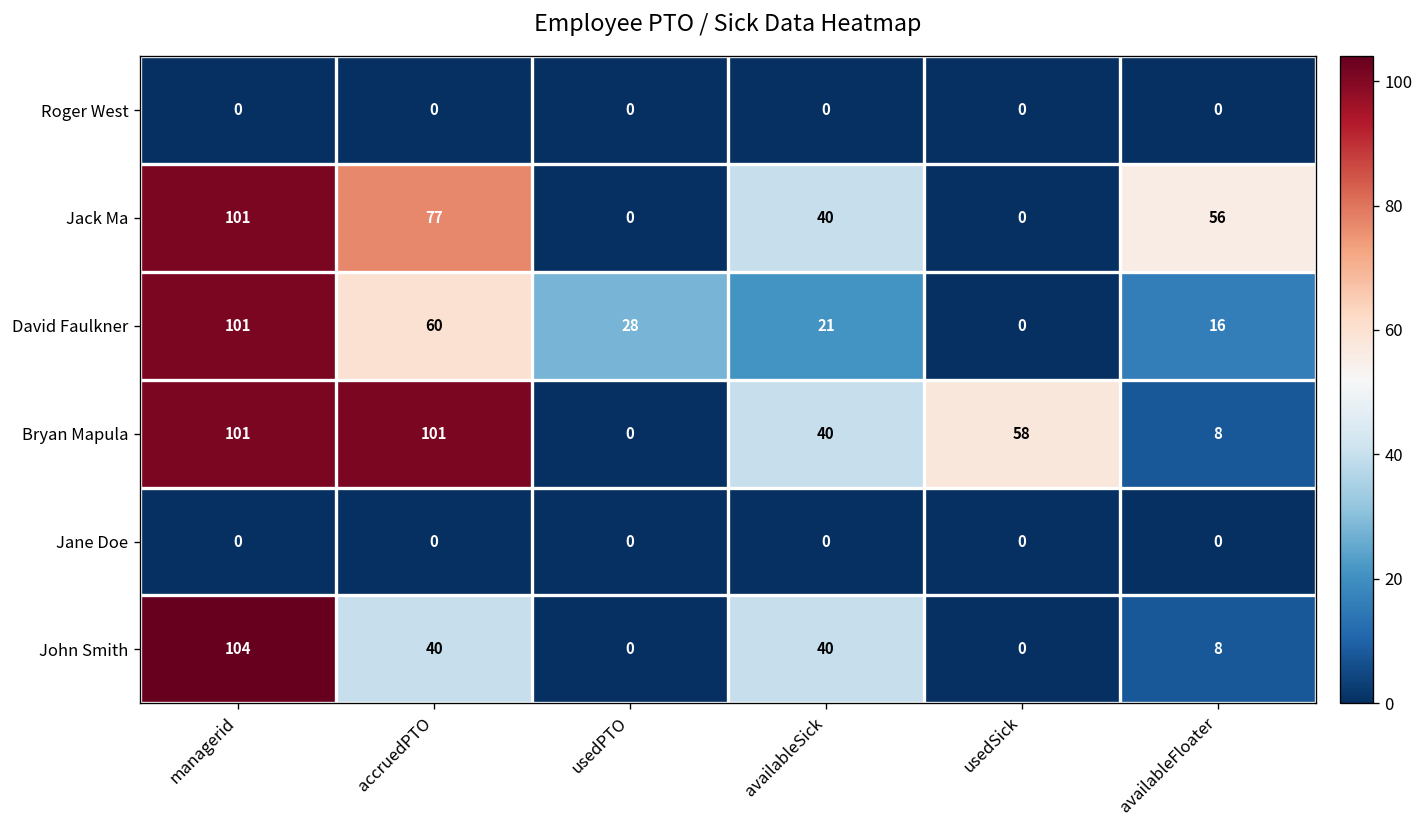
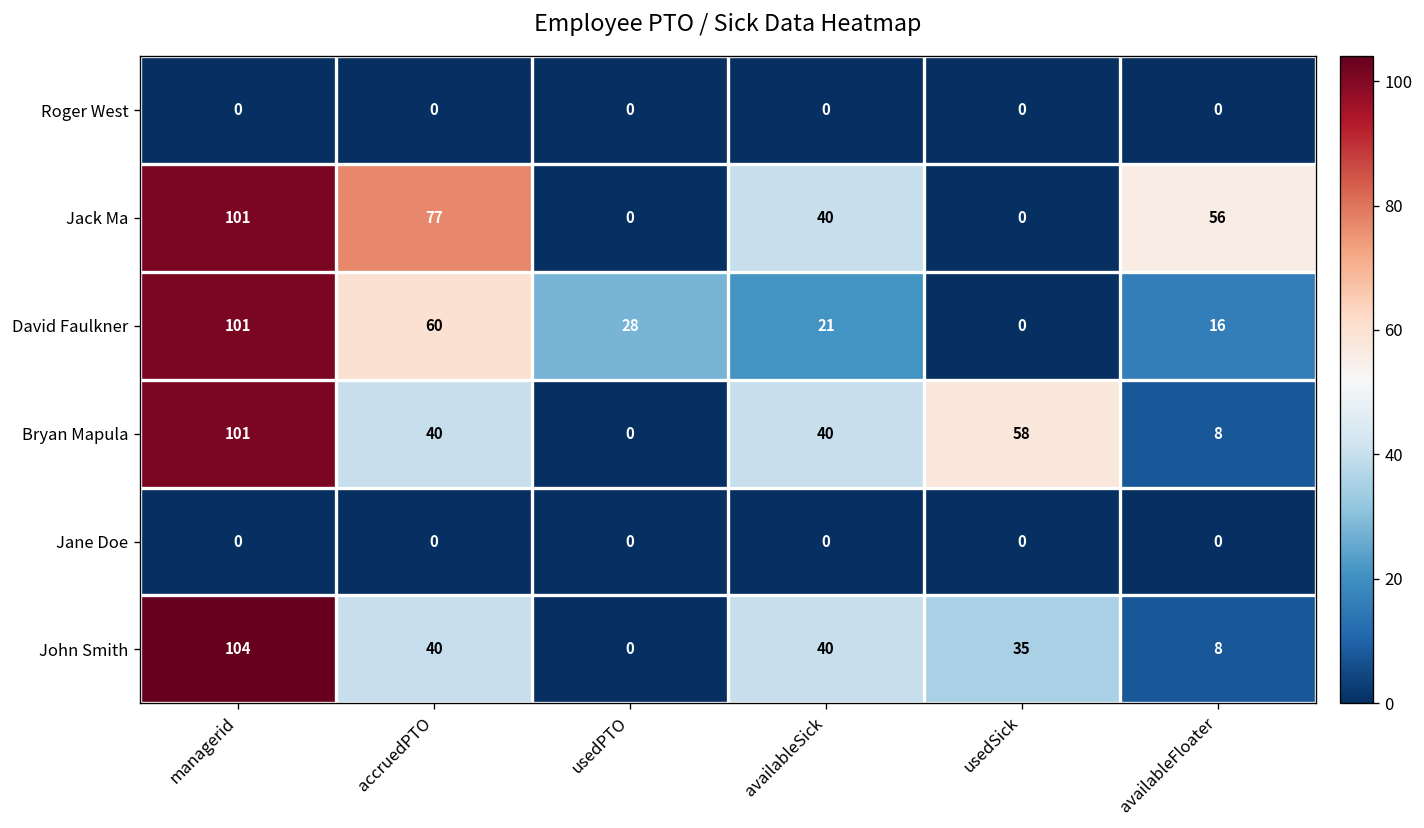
  {
    "Roger West": {
      "managerid": 0,
      "accruedPTO": 0,
      "usedPTO": 0,
      "availableSick": 0,
      "usedSick": 0,
      "availableFloater": 0
    },
    "Jack Ma": {
      "managerid": 101,
      "accruedPTO": 77,
      "usedPTO": 0,
      "availableSick": 40,
      "usedSick": 0,
      "availableFloater": 56
    },
    "David Faulkner": {
      "managerid": 101,
      "accruedPTO": 60,
      "usedPTO": 28,
      "availableSick": 21,
      "usedSick": 0,
      "availableFloater": 16
    },
    "Bryan Mapula": {
      "managerid": 101,
-     "accruedPTO": 101,
+     "accruedPTO": 40,
      "usedPTO": 0,
      "availableSick": 40,
      "usedSick": 58,
      "availableFloater": 8
    },
    "Jane Doe": {
      "managerid": 0,
      "accruedPTO": 0,
      "usedPTO": 0,
      "availableSick": 0,
      "usedSick": 0,
      "availableFloater": 0
    },
    "John Smith": {
      "managerid": 104,
      "accruedPTO": 40,
      "usedPTO": 0,
      "availableSick": 40,
-     "usedSick": 0,
+     "usedSick": 35,
      "availableFloater": 8
    }
  }
